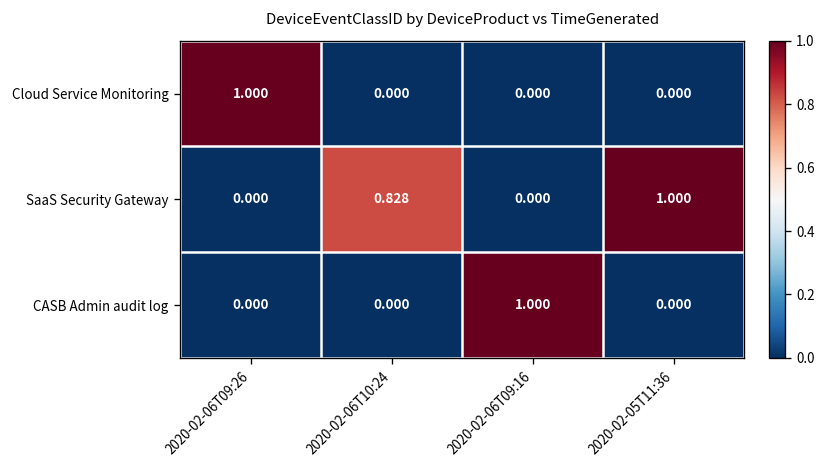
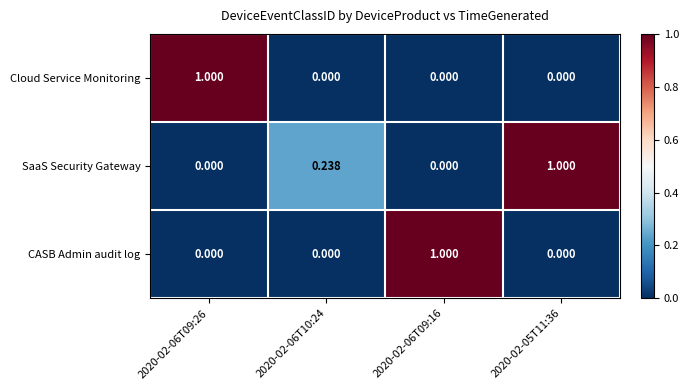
  {
    "Cloud Service Monitoring": {
      "2020-02-06T09:26": 1.000,
      "2020-02-06T10:24": 0.000,
      "2020-02-06T09:16": 0.000,
      "2020-02-05T11:36": 0.000
    },
    "SaaS Security Gateway": {
      "2020-02-06T09:26": 0.000,
-     "2020-02-06T10:24": 0.828,
+     "2020-02-06T10:24": 0.238,
      "2020-02-06T09:16": 0.000,
      "2020-02-05T11:36": 1.000
    },
    "CASB Admin audit log": {
      "2020-02-06T09:26": 0.000,
      "2020-02-06T10:24": 0.000,
      "2020-02-06T09:16": 1.000,
      "2020-02-05T11:36": 0.000
    }
  }
